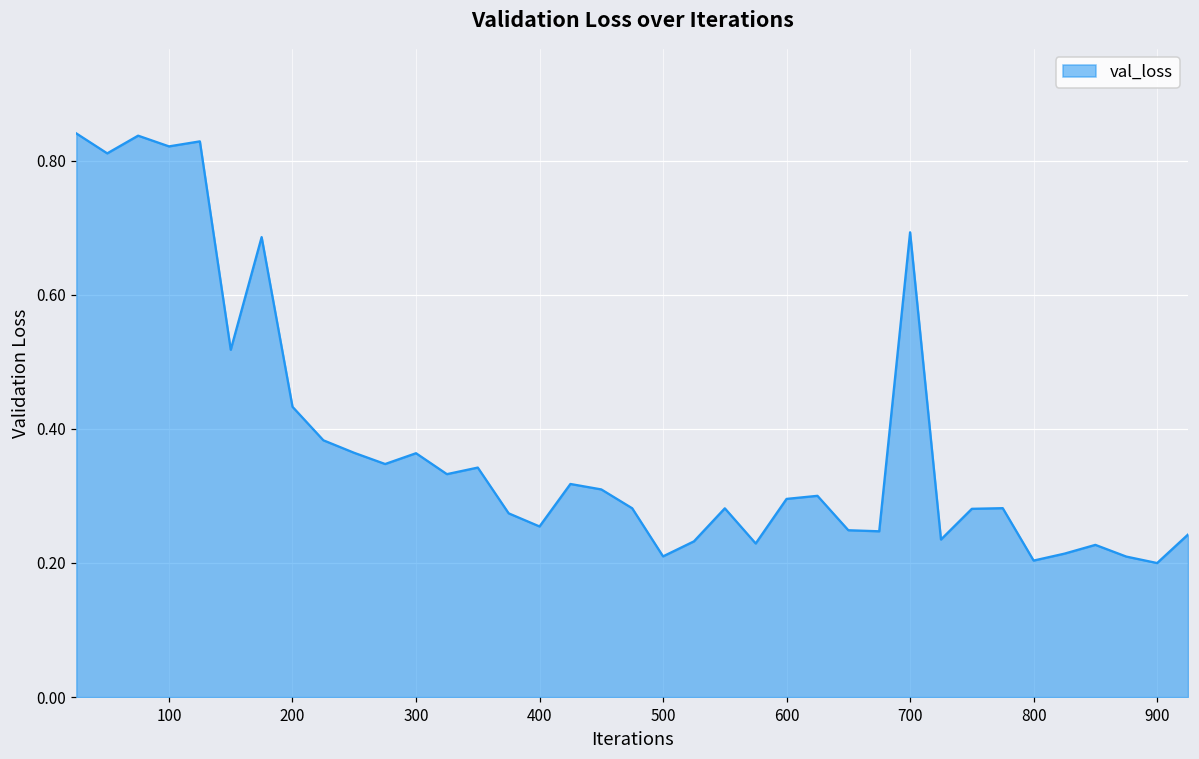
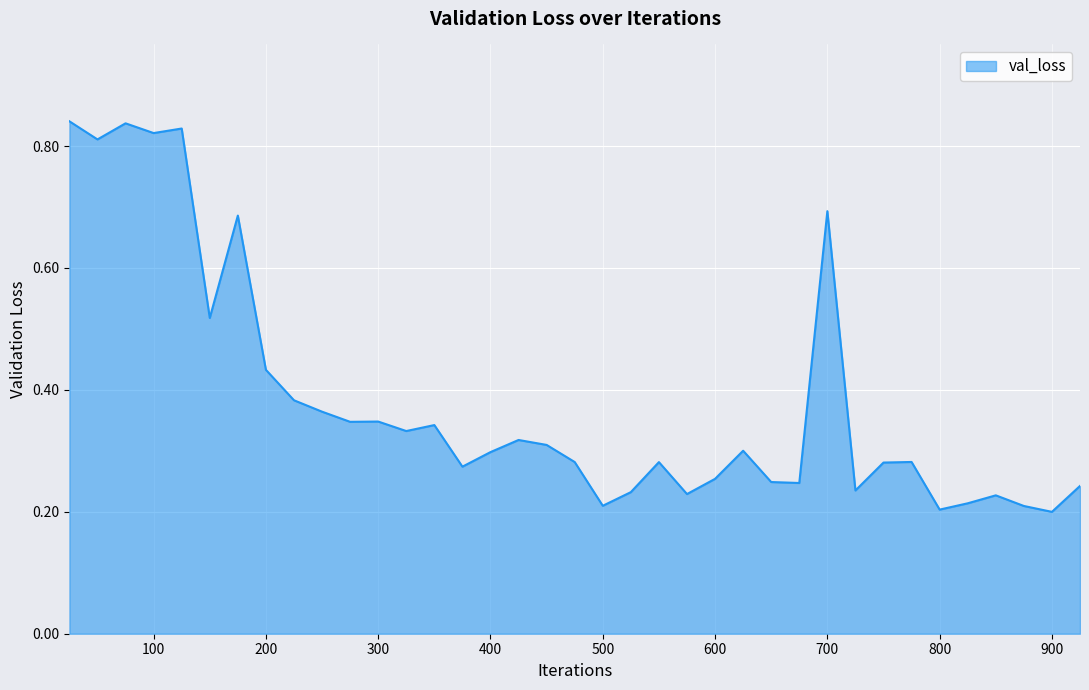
  {
    "100": 0.82,
    "200": 0.43,
-   "300": 0.36,
-   "400": 0.25,
+   "300": 0.35,
+   "400": 0.30,
    "500": 0.21,
-   "600": 0.30,
+   "600": 0.25,
    "700": 0.69,
    "800": 0.20,
    "900": 0.20
  }
